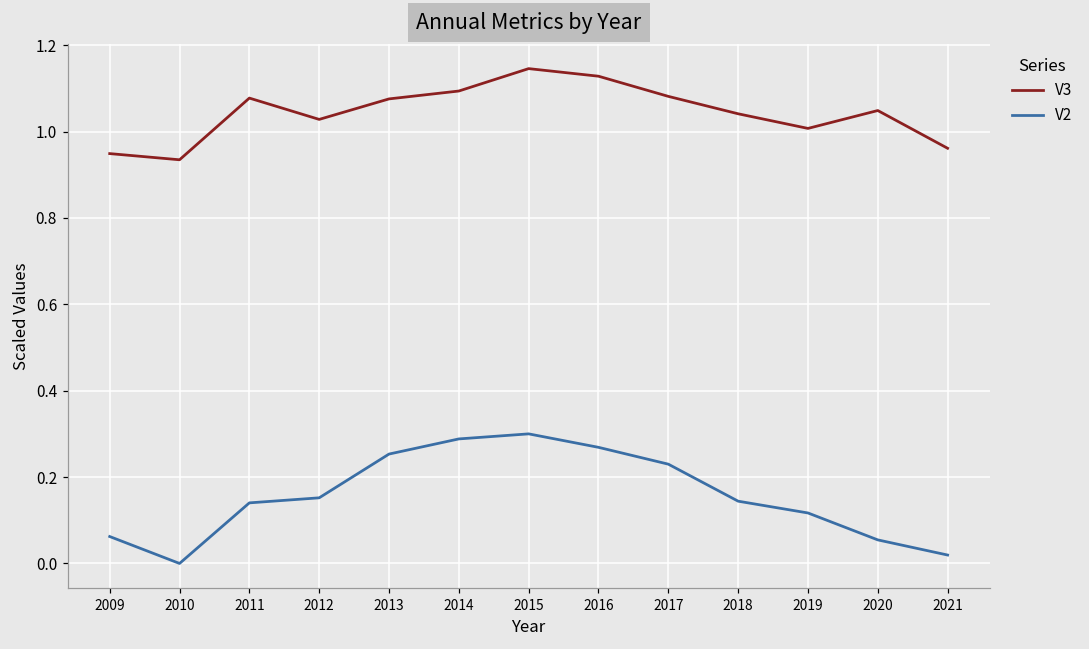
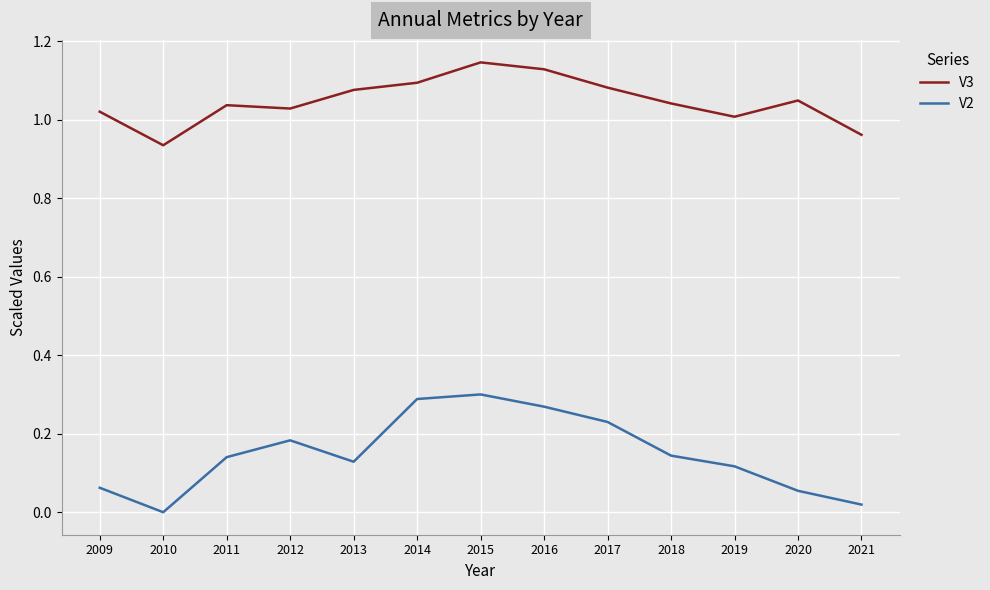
  {
    "V3": {
-     "2009": 0.95,
+     "2009": 1.02,
      "2010": 0.93,
-     "2011": 1.08,
+     "2011": 1.04,
      "2012": 1.03,
      "2013": 1.08,
      "2014": 1.09,
      "2015": 1.15,
      "2016": 1.13,
      "2017": 1.08,
      "2018": 1.04,
      "2019": 1.01,
      "2020": 1.05,
      "2021": 0.96
    },
    "V2": {
      "2009": 0.06,
      "2010": 0.00,
      "2011": 0.14,
-     "2012": 0.15,
-     "2013": 0.25,
+     "2012": 0.18,
+     "2013": 0.13,
      "2014": 0.29,
      "2015": 0.30,
      "2016": 0.27,
      "2017": 0.23,
      "2018": 0.14,
      "2019": 0.12,
      "2020": 0.05,
      "2021": 0.02
    }
  }
